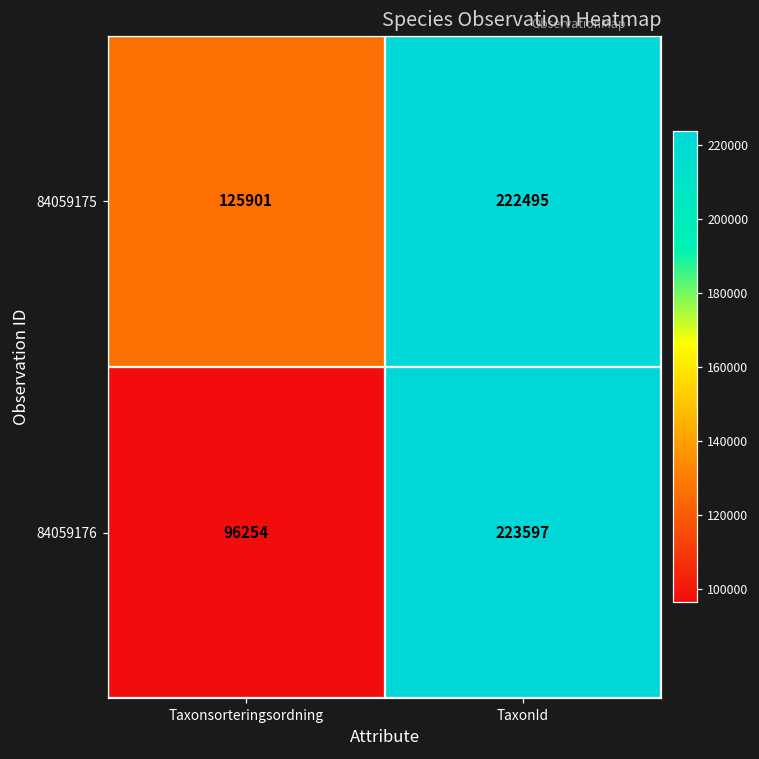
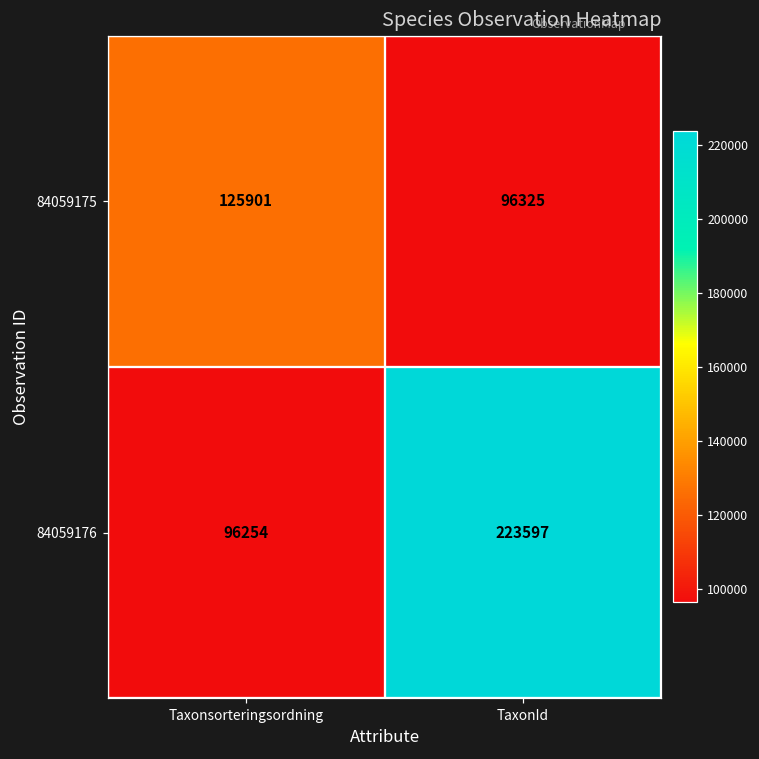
  {
    "84059175": {
      "Taxonsorteringsordning": 125901,
-     "TaxonId": 222495
+     "TaxonId": 96325
    },
    "84059176": {
      "Taxonsorteringsordning": 96254,
      "TaxonId": 223597
    }
  }
